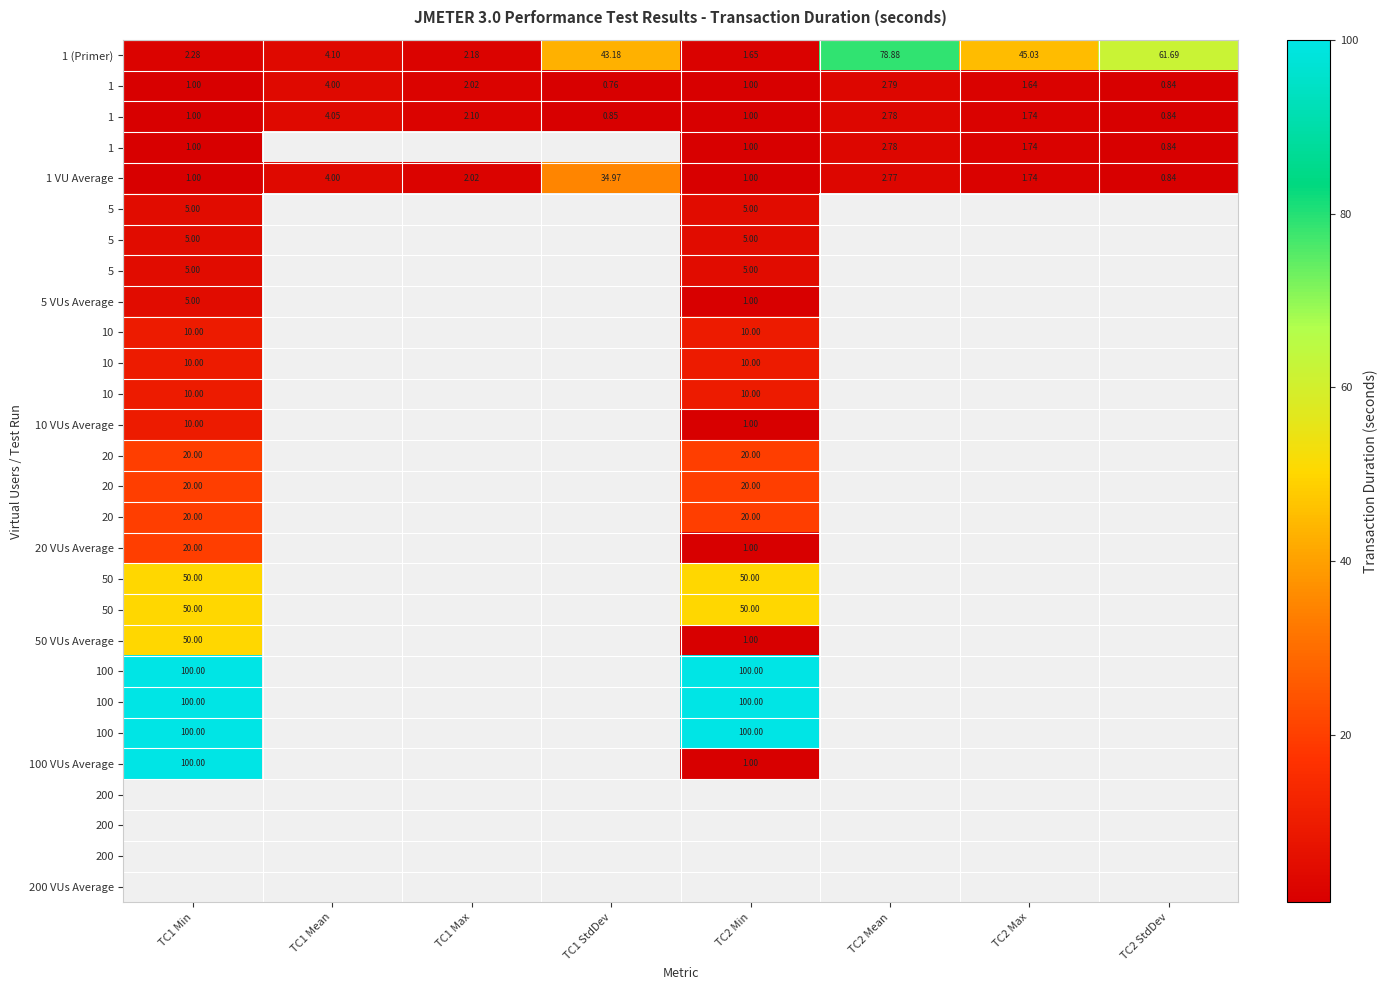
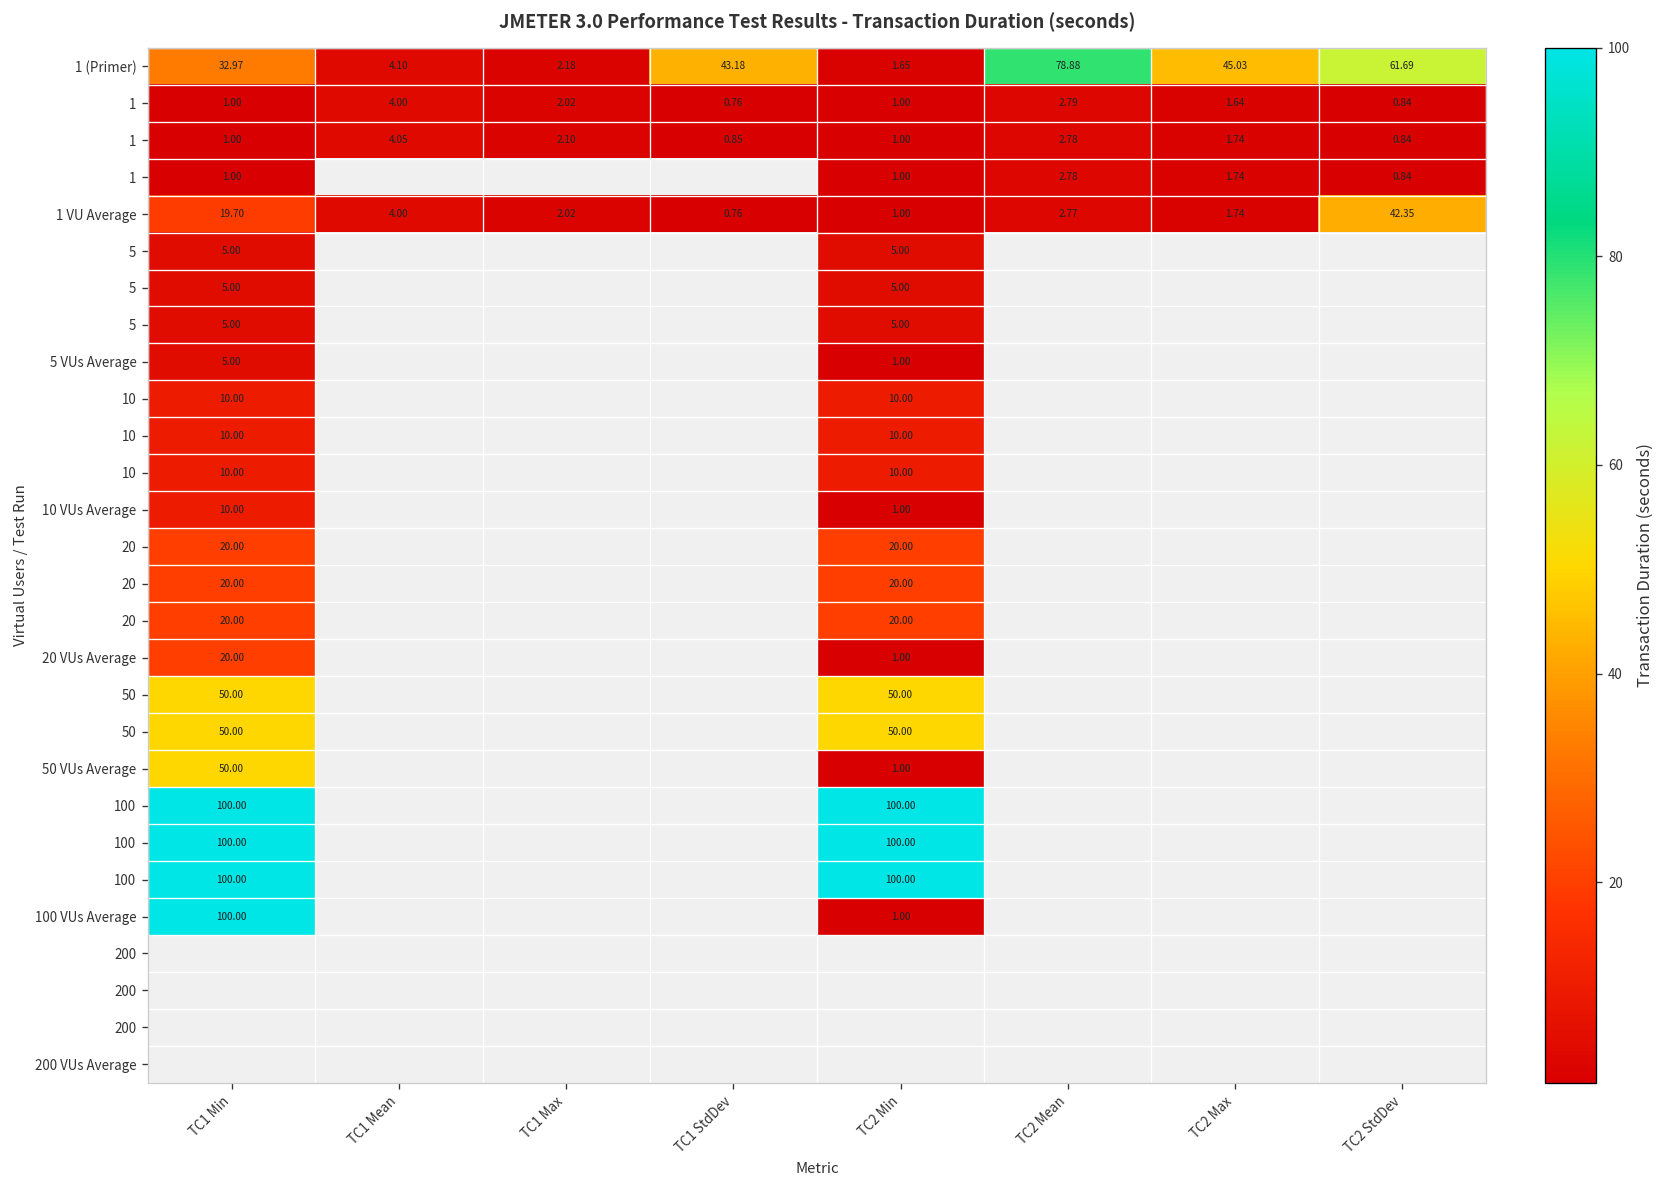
  {
    "1 (Primer)": {
-     "TC1 Min": 2.28,
+     "TC1 Min": 32.97,
      "TC1 Mean": 4.10,
      "TC1 Max": 2.18,
      "TC1 StdDev": 43.18,
      "TC2 Min": 1.65,
      "TC2 Mean": 78.88,
      "TC2 Max": 45.03,
      "TC2 StdDev": 61.69
    },
    "1 VU Average": {
-     "TC1 Min": 1.00,
+     "TC1 Min": 19.70,
      "TC1 Mean": 4.00,
      "TC1 Max": 2.02,
-     "TC1 StdDev": 34.97,
+     "TC1 StdDev": 0.76,
      "TC2 Min": 1.00,
      "TC2 Mean": 2.77,
      "TC2 Max": 1.74,
-     "TC2 StdDev": 0.84
+     "TC2 StdDev": 42.35
    },
    "5 VUs Average": {
      "TC1 Min": 5.00,
      "TC2 Min": 1.00
    },
    "10 VUs Average": {
      "TC1 Min": 10.00,
      "TC2 Min": 1.00
    },
    "20 VUs Average": {
      "TC1 Min": 20.00,
      "TC2 Min": 1.00
    },
    "50 VUs Average": {
      "TC1 Min": 50.00,
      "TC2 Min": 1.00
    },
    "100 VUs Average": {
      "TC1 Min": 100.00,
      "TC2 Min": 1.00
    }
  }
